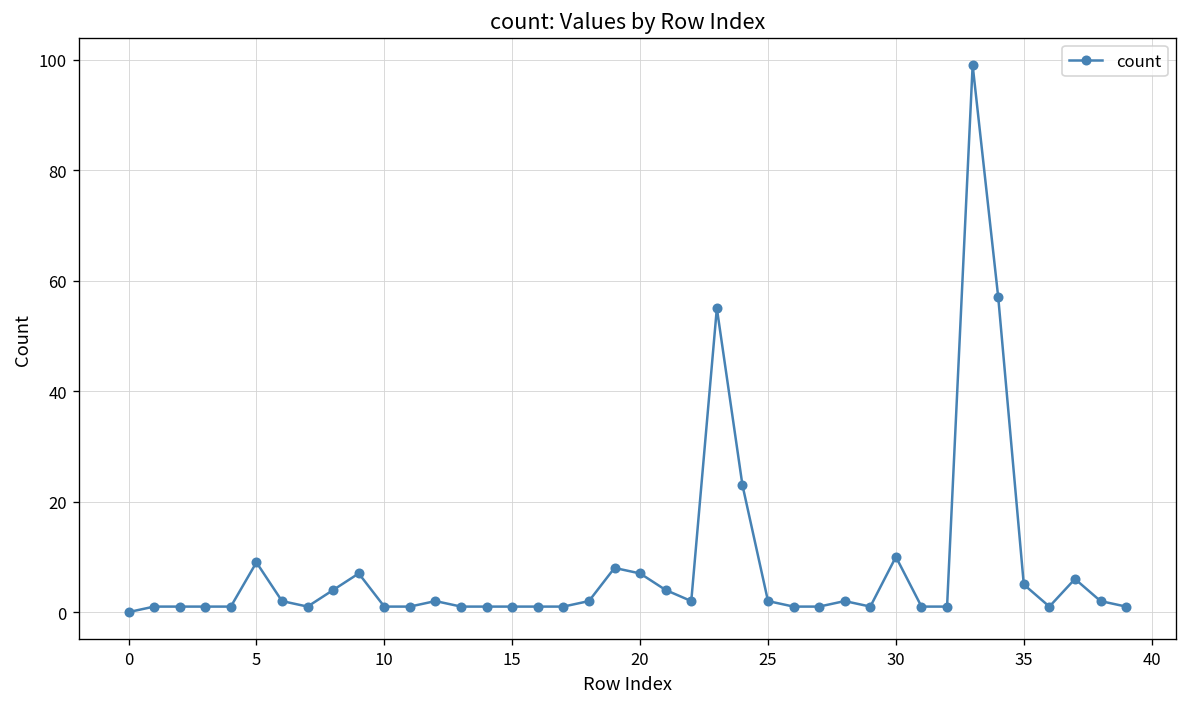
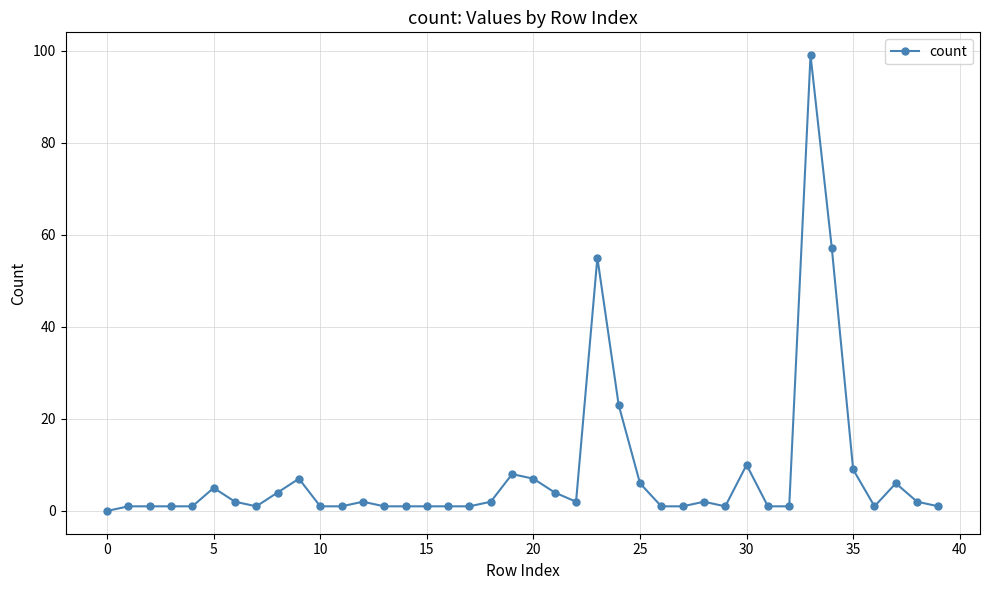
  {
    "0": 0,
-   "5": 9,
+   "5": 5,
    "10": 1,
    "15": 1,
    "20": 7,
-   "25": 2,
+   "25": 6,
    "30": 10,
-   "35": 5
+   "35": 9
  }
